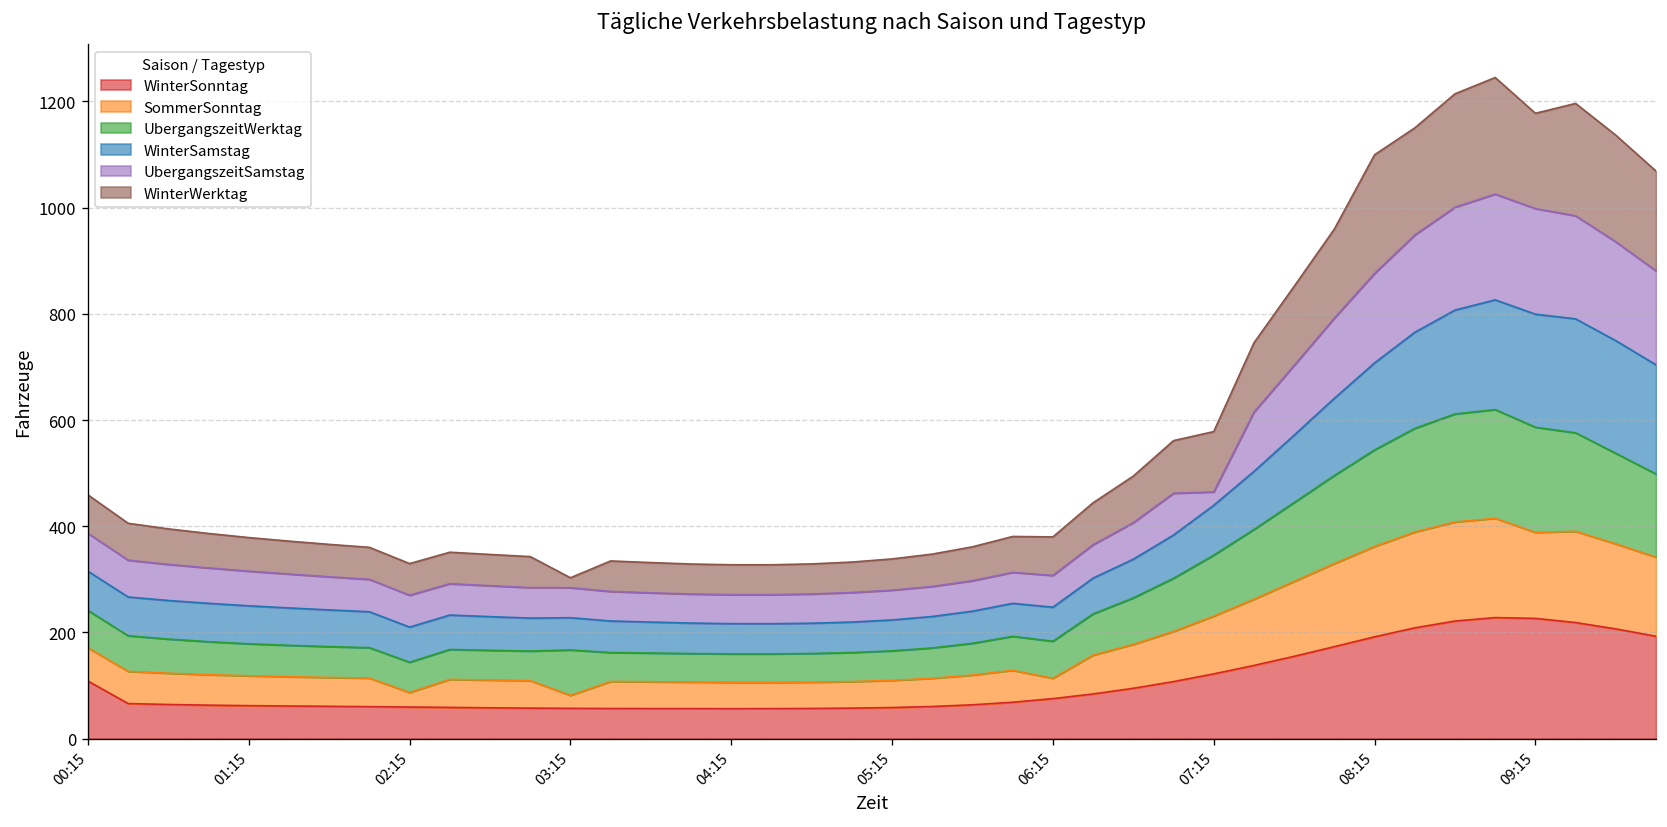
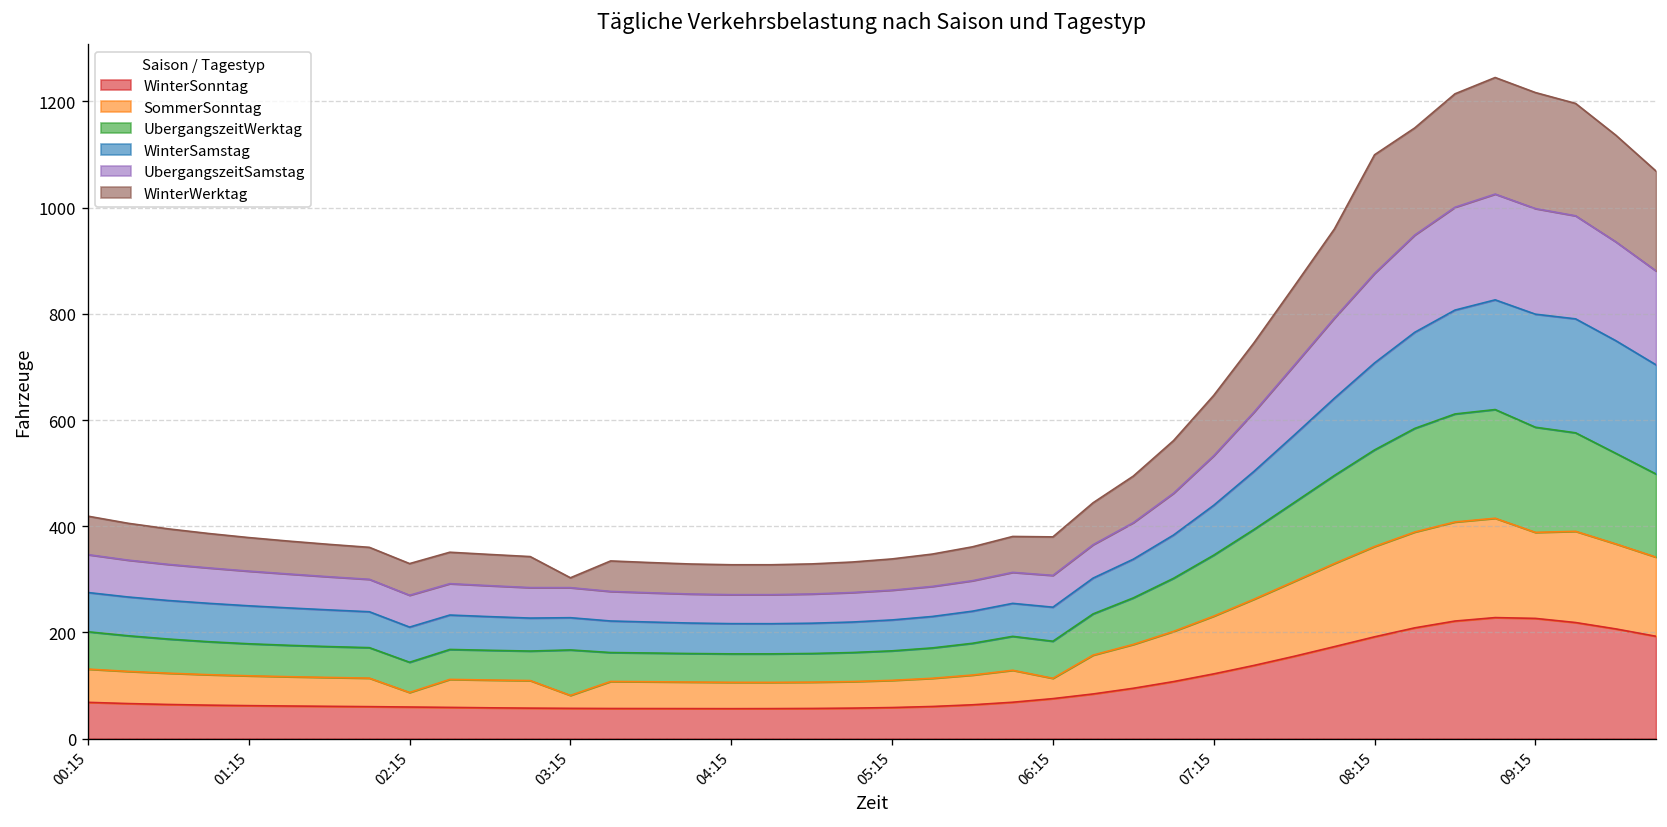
  {
    "WinterSonntag": {
-     "00:15": 110,
+     "00:15": 70,
      "01:15": 60,
      "02:15": 60,
      "03:15": 60,
      "04:15": 60,
      "05:15": 60,
      "06:15": 80,
      "07:15": 120,
      "08:15": 190,
      "09:15": 230
    },
    "SommerSonntag": {
      "00:15": 60,
      "01:15": 60,
      "02:15": 30,
      "03:15": 20,
      "04:15": 50,
      "05:15": 50,
      "06:15": 40,
      "07:15": 110,
      "08:15": 170,
      "09:15": 160
    },
    "UbergangszeitWerktag": {
      "00:15": 70,
      "01:15": 60,
      "02:15": 60,
      "03:15": 90,
      "04:15": 50,
      "05:15": 60,
      "06:15": 70,
      "07:15": 110,
      "08:15": 180,
      "09:15": 200
    },
    "WinterSamstag": {
      "00:15": 70,
      "01:15": 70,
      "02:15": 70,
      "03:15": 60,
      "04:15": 60,
      "05:15": 60,
      "06:15": 60,
      "07:15": 90,
      "08:15": 160,
      "09:15": 210
    },
    "UbergangszeitSamstag": {
      "00:15": 70,
      "01:15": 70,
      "02:15": 60,
      "03:15": 60,
      "04:15": 50,
      "05:15": 60,
      "06:15": 60,
-     "07:15": 30,
+     "07:15": 90,
      "08:15": 170,
      "09:15": 200
    },
    "WinterWerktag": {
      "00:15": 70,
      "01:15": 60,
      "02:15": 60,
      "03:15": 20,
      "04:15": 60,
      "05:15": 60,
      "06:15": 70,
      "07:15": 110,
      "08:15": 220,
-     "09:15": 180
+     "09:15": 220
    }
  }
